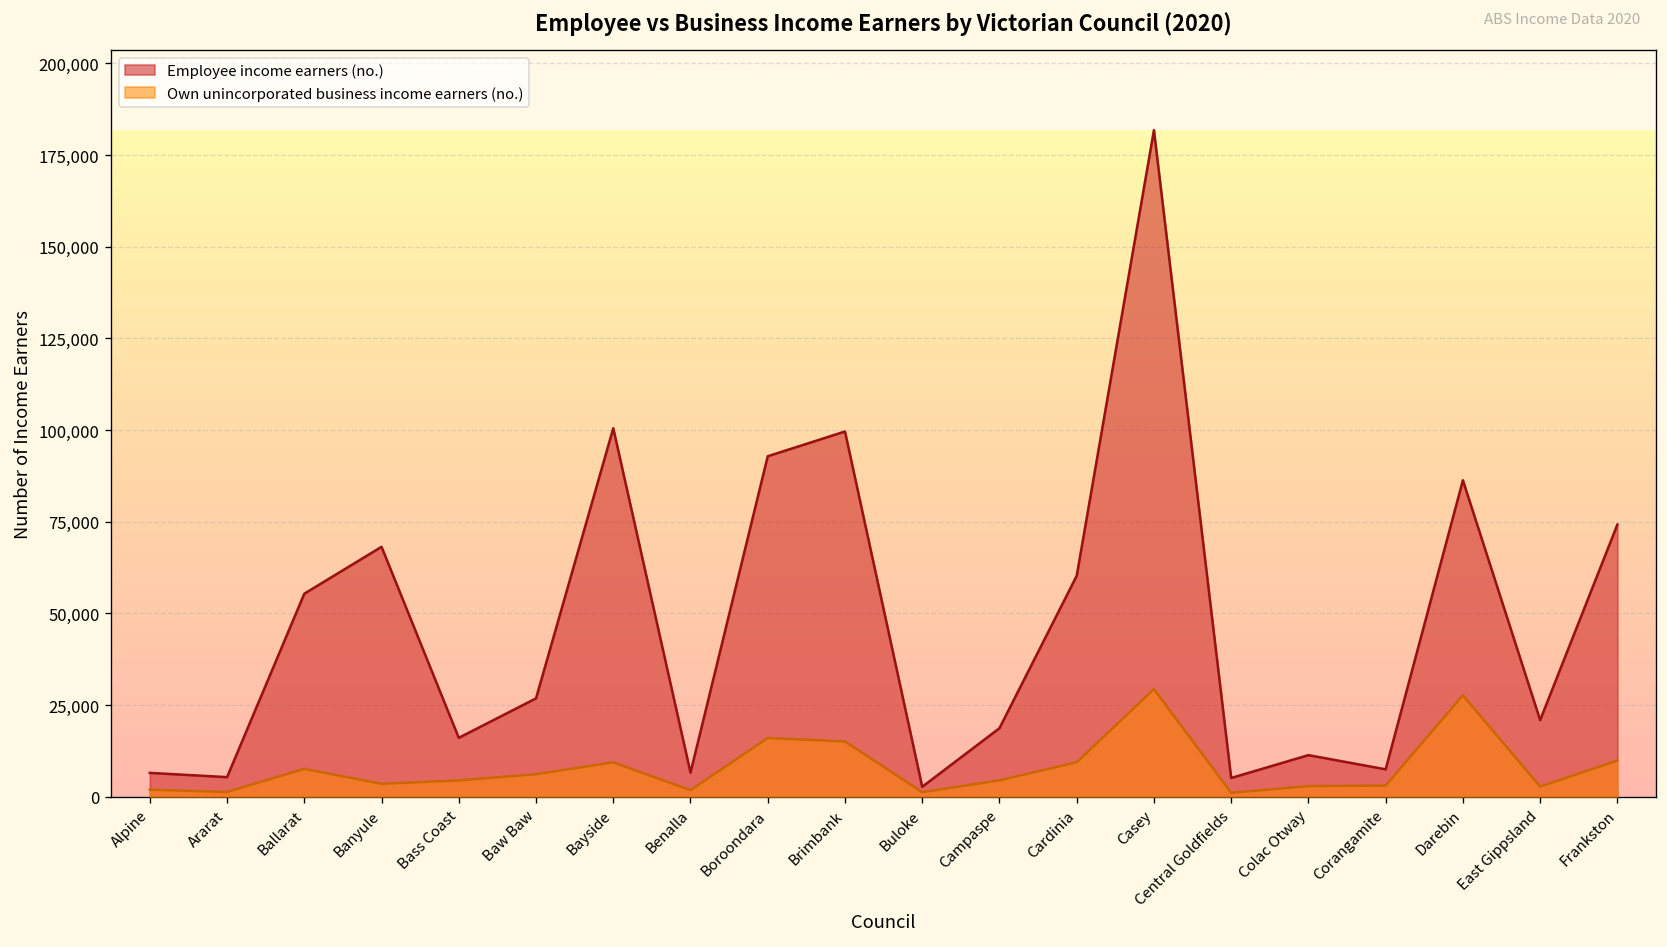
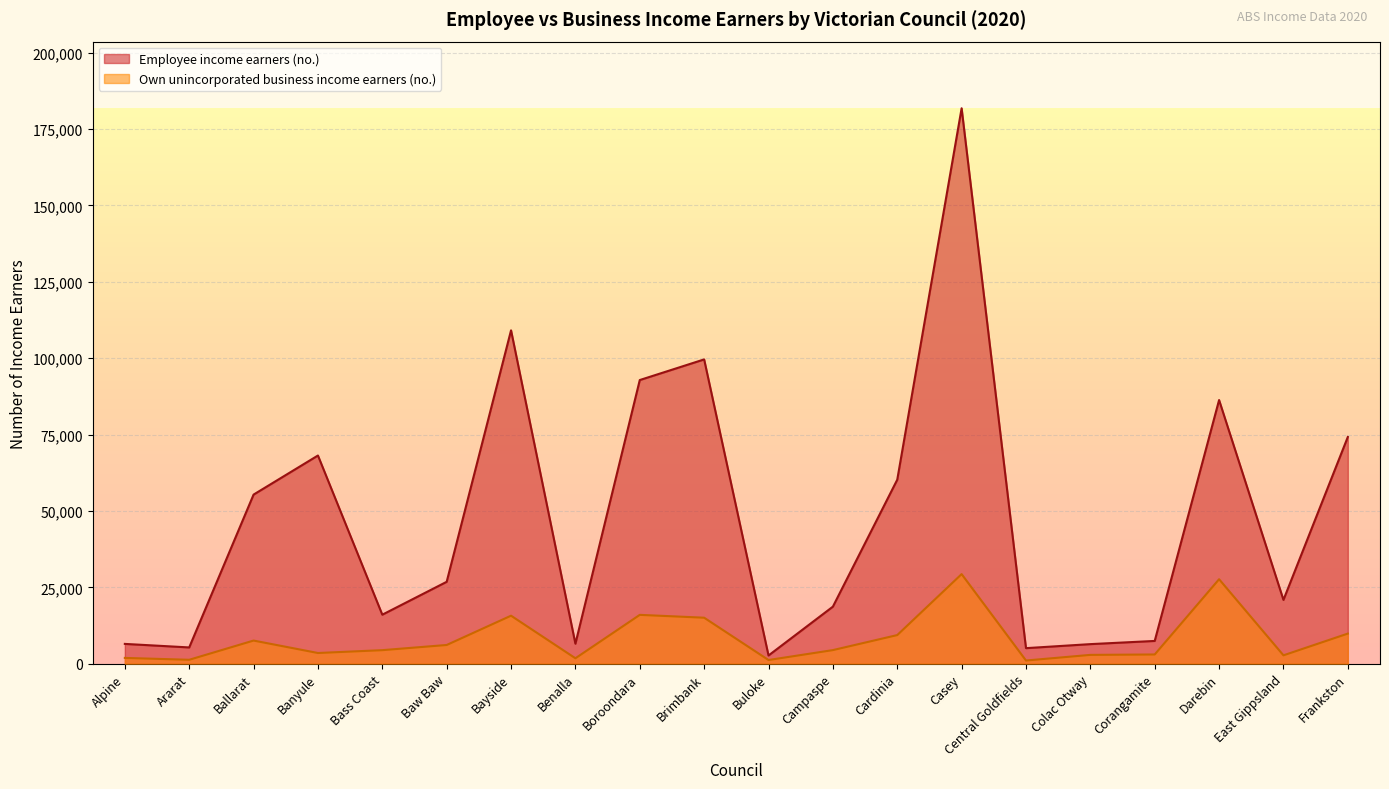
  {
    "Employee income earners (no.)": {
      "Alpine": "6,000",
      "Ararat": "5,000",
      "Ballarat": "55,000",
      "Banyule": "68,000",
      "Bass Coast": "16,000",
      "Baw Baw": "27,000",
-     "Bayside": "100,000",
+     "Bayside": "109,000",
      "Benalla": "7,000",
      "Boroondara": "93,000",
      "Brimbank": "100,000",
      "Buloke": "3,000",
      "Campaspe": "19,000",
      "Cardinia": "60,000",
      "Casey": "182,000",
      "Central Goldfields": "5,000",
-     "Colac Otway": "11,000",
+     "Colac Otway": "6,000",
      "Corangamite": "7,000",
      "Darebin": "86,000",
      "East Gippsland": "21,000",
      "Frankston": "74,000"
    },
    "Own unincorporated business income earners (no.)": {
      "Alpine": "2,000",
      "Ararat": "1,000",
      "Ballarat": "8,000",
      "Banyule": "4,000",
      "Bass Coast": "4,000",
      "Baw Baw": "6,000",
-     "Bayside": "9,000",
+     "Bayside": "16,000",
      "Benalla": "2,000",
      "Boroondara": "16,000",
      "Brimbank": "15,000",
      "Buloke": "1,000",
      "Campaspe": "4,000",
      "Cardinia": "9,000",
      "Casey": "29,000",
      "Central Goldfields": "1,000",
      "Colac Otway": "3,000",
      "Corangamite": "3,000",
      "Darebin": "28,000",
      "East Gippsland": "3,000",
      "Frankston": "10,000"
    }
  }
